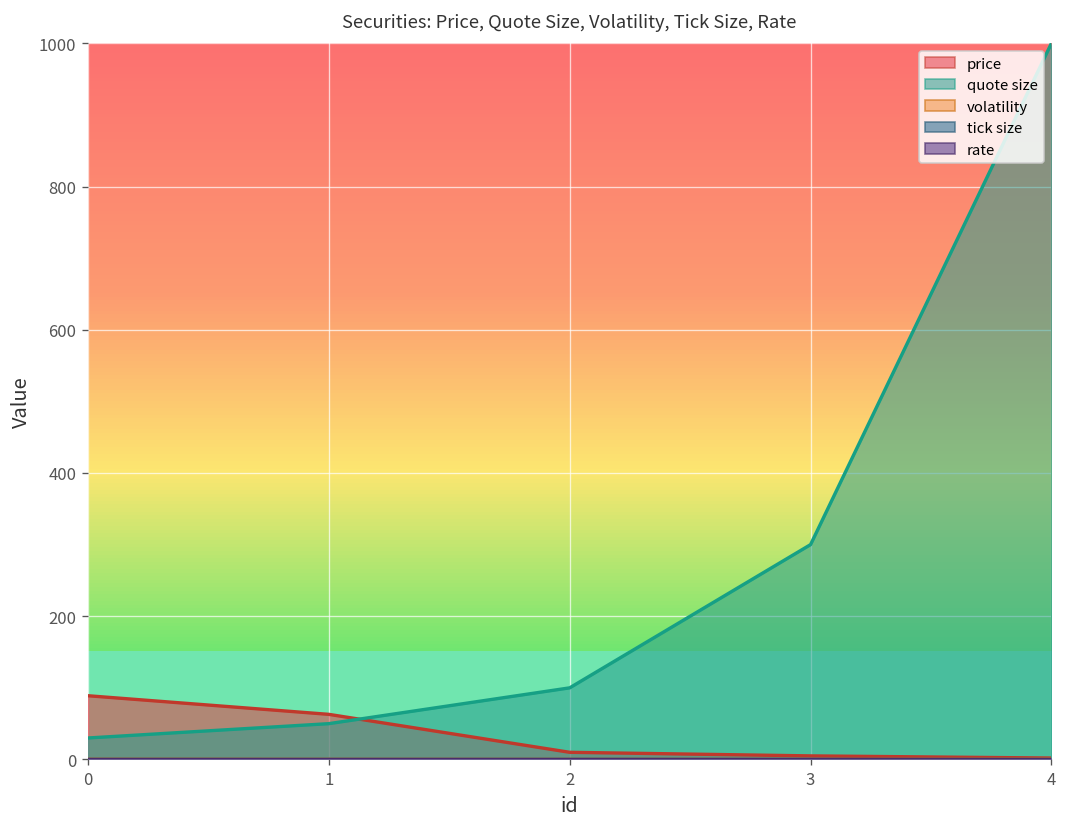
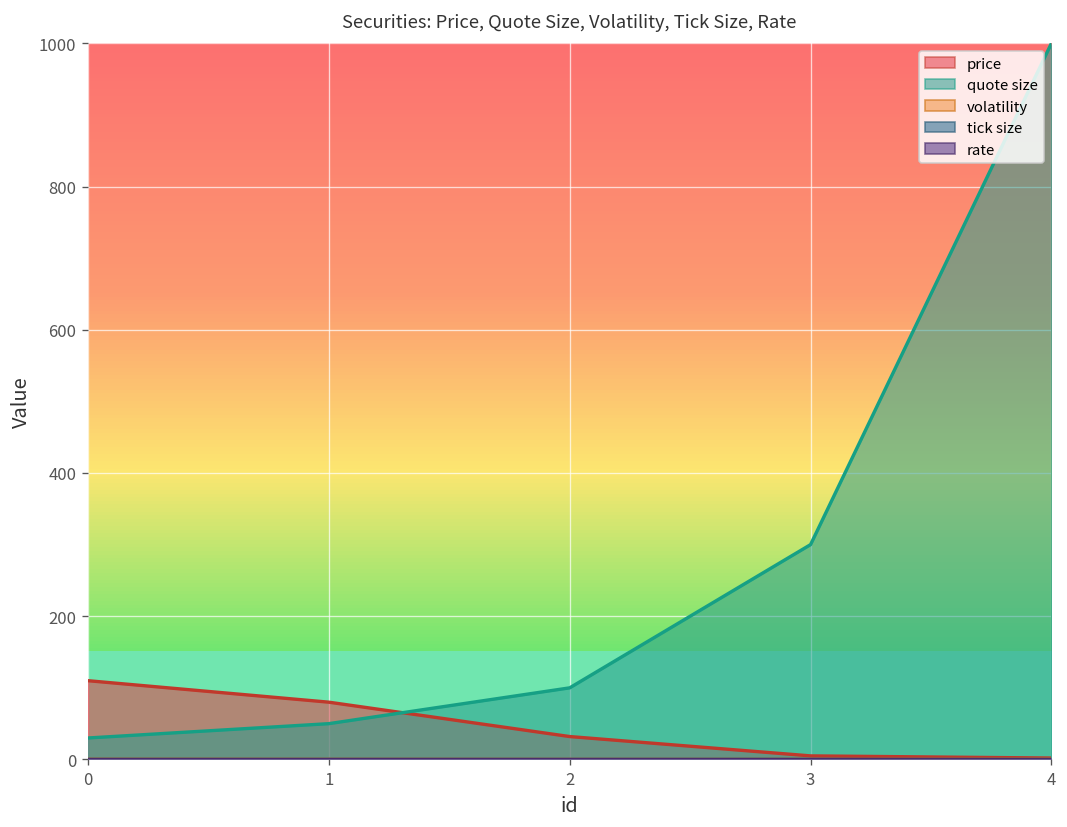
  {
    "price": {
-     "0": 90,
-     "1": 60,
-     "2": 10,
+     "0": 110,
+     "1": 80,
+     "2": 30,
      "3": 10
    },
    "quote size": {
      "0": 30,
      "1": 50,
      "2": 100,
      "3": 300,
      "4": 1000
    }
  }
